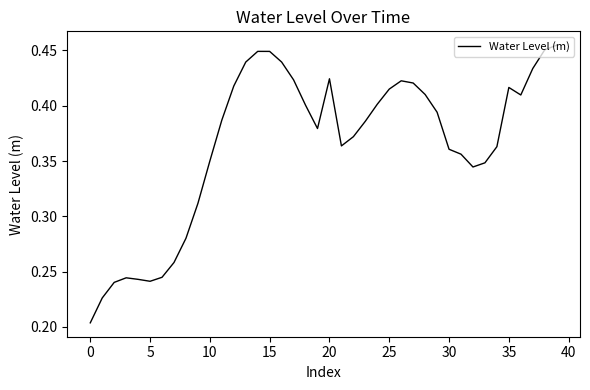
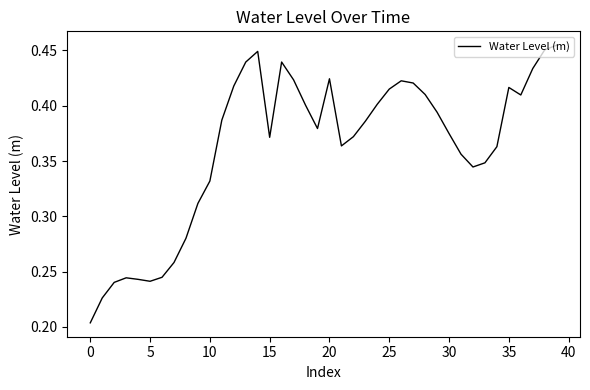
  {
    "0": 0.204,
    "5": 0.241,
-   "10": 0.350,
-   "15": 0.449,
+   "10": 0.332,
+   "15": 0.371,
    "20": 0.424,
    "25": 0.415,
-   "30": 0.361,
+   "30": 0.375,
    "35": 0.416
  }
